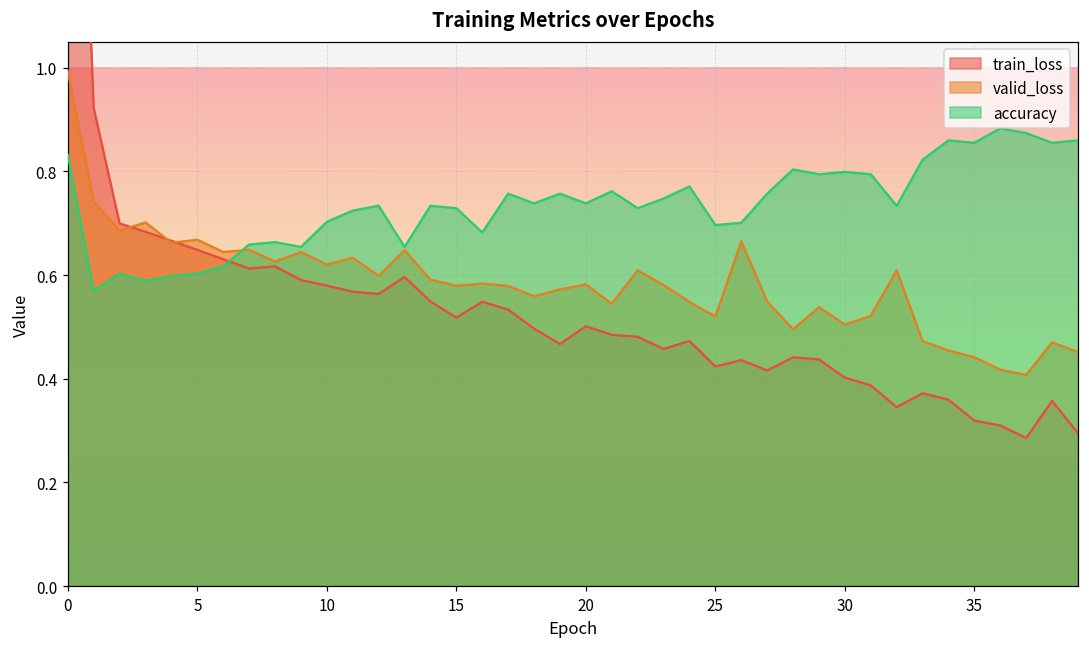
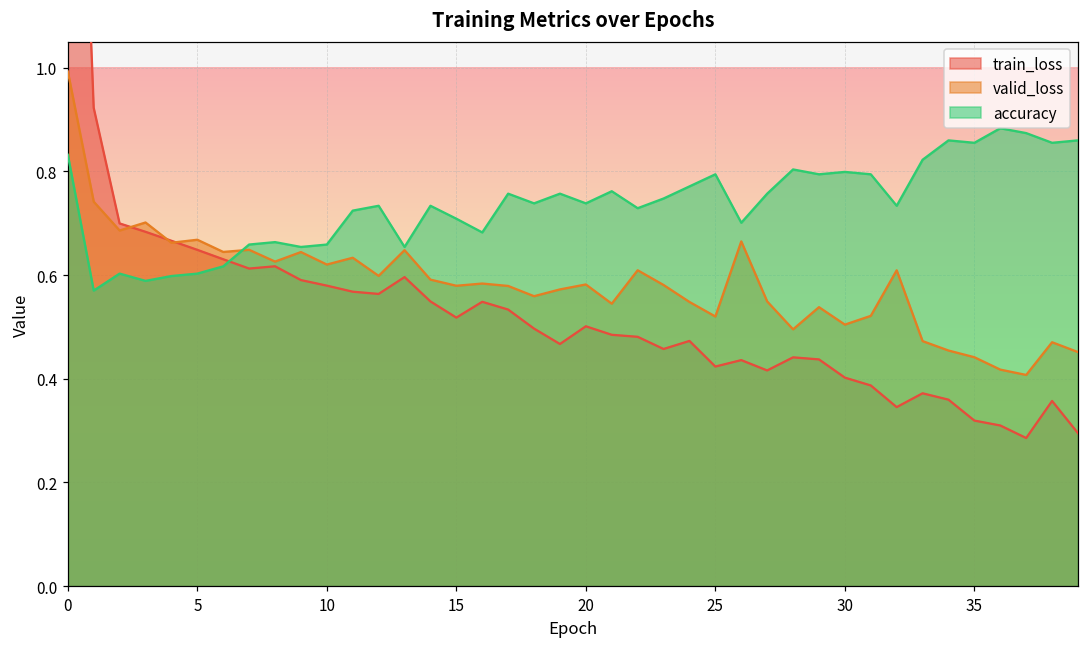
  {
    "accuracy": {
      "0": 0.83,
      "5": 0.60,
-     "10": 0.70,
-     "15": 0.73,
+     "10": 0.66,
+     "15": 0.71,
      "20": 0.74,
-     "25": 0.70,
+     "25": 0.79,
      "30": 0.80,
      "35": 0.86
    }
  }
